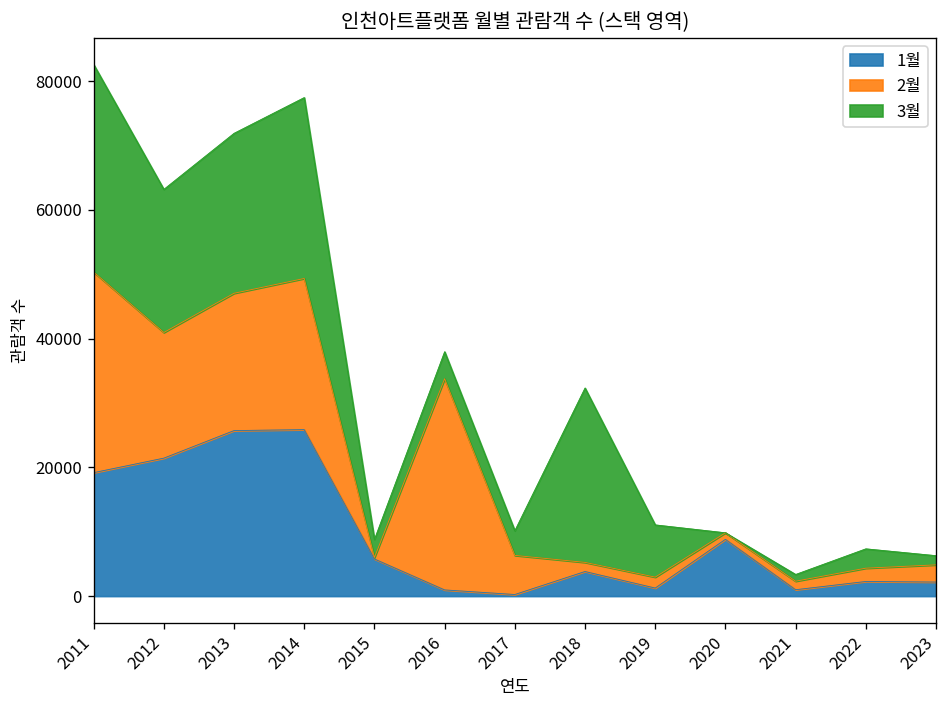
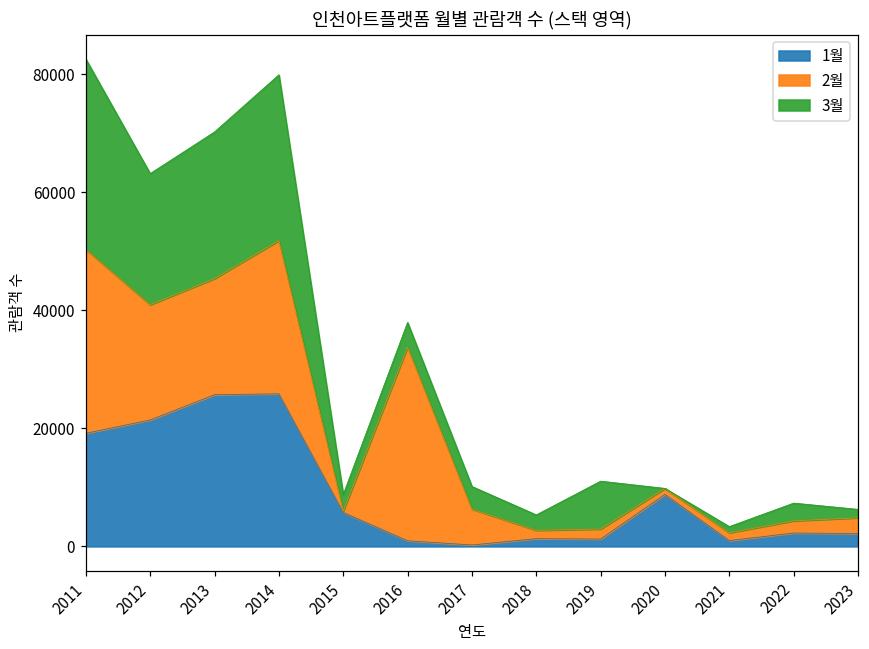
  {
    "1월": {
      "2011": 19000,
      "2012": 21000,
      "2013": 26000,
      "2014": 26000,
      "2016": 1000,
      "2017": 0,
-     "2018": 4000,
+     "2018": 1000,
      "2019": 1000,
      "2020": 9000,
      "2021": 1000,
      "2022": 2000,
      "2023": 2000
    },
    "2월": {
      "2011": 31000,
      "2012": 20000,
-     "2013": 21000,
-     "2014": 23000,
+     "2013": 20000,
+     "2014": 26000,
      "2016": 33000,
      "2017": 6000,
      "2018": 1000,
      "2019": 2000,
      "2021": 1000,
      "2022": 2000,
      "2023": 3000
    },
    "3월": {
      "2011": 32000,
      "2012": 22000,
      "2013": 25000,
      "2014": 28000,
      "2015": 3000,
      "2016": 4000,
      "2017": 4000,
-     "2018": 27000,
+     "2018": 3000,
      "2019": 8000,
      "2021": 1000,
      "2022": 3000,
      "2023": 1000
    }
  }
